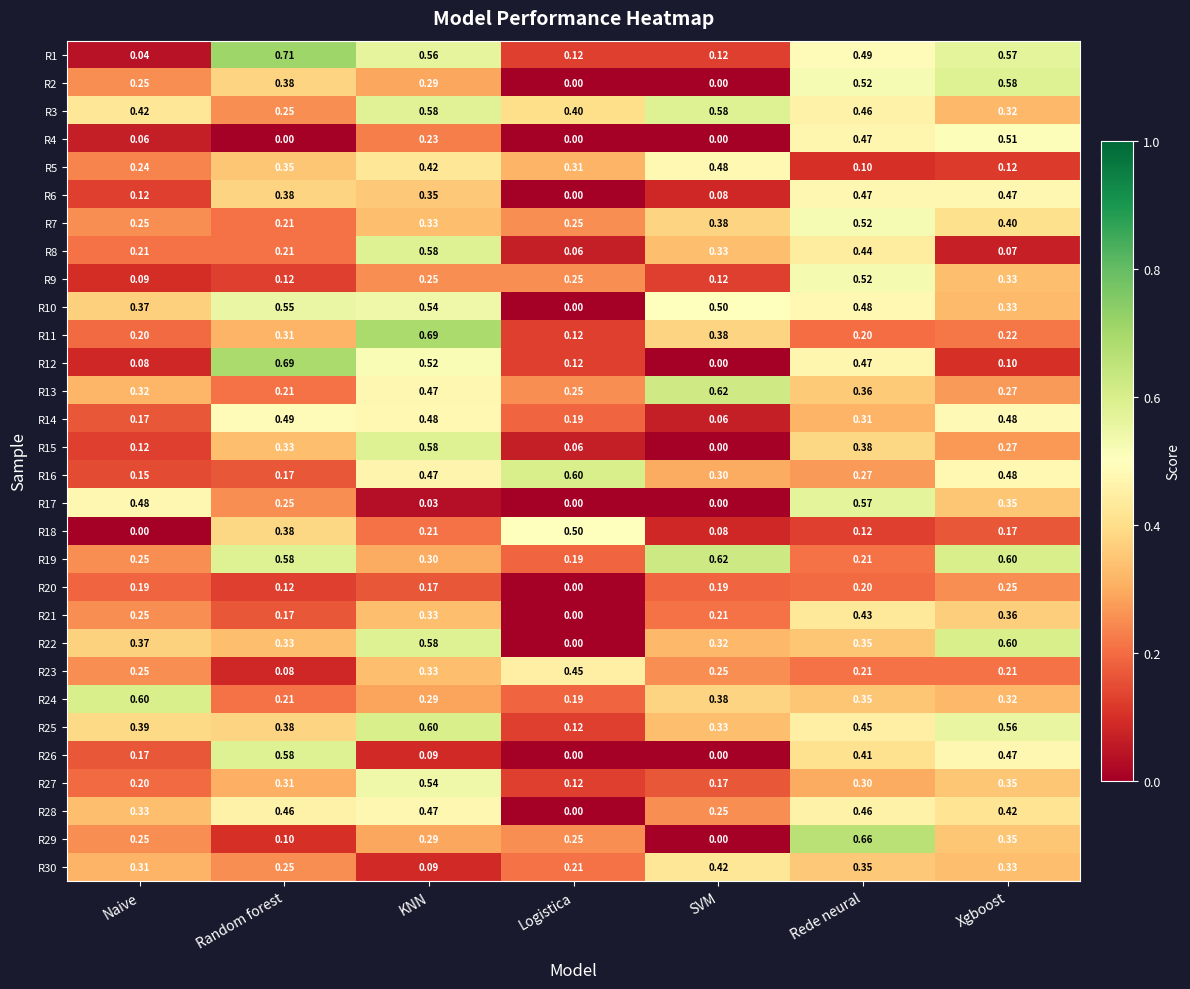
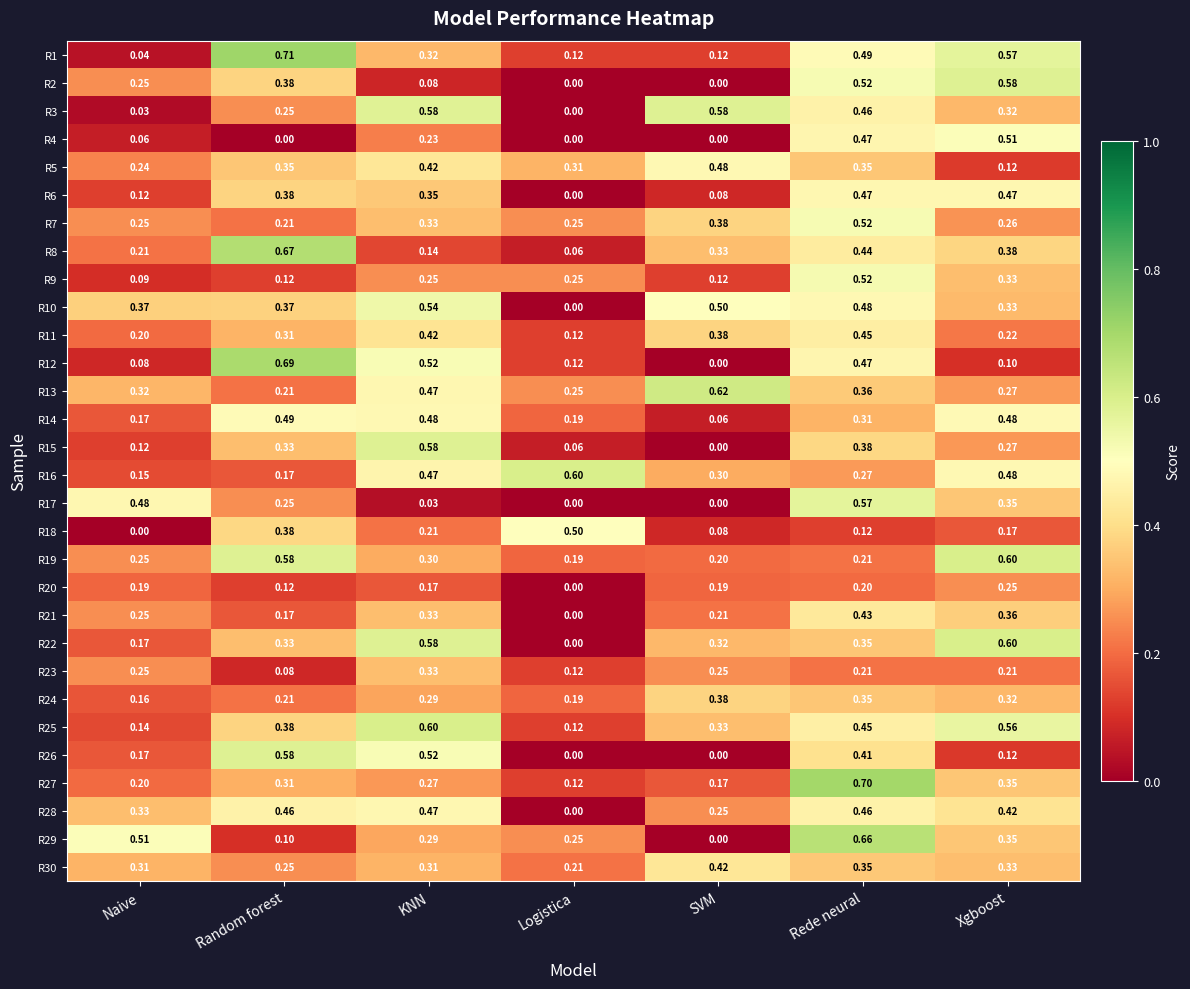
  {
    "R1": {
      "Naive": 0.04,
      "Random forest": 0.71,
-     "KNN": 0.56,
+     "KNN": 0.32,
      "Logistica": 0.12,
      "SVM": 0.12,
      "Rede neural": 0.49,
      "Xgboost": 0.57
    },
    "R2": {
      "Naive": 0.25,
      "Random forest": 0.38,
-     "KNN": 0.29,
+     "KNN": 0.08,
      "Logistica": 0.00,
      "SVM": 0.00,
      "Rede neural": 0.52,
      "Xgboost": 0.58
    },
    "R3": {
-     "Naive": 0.42,
+     "Naive": 0.03,
      "Random forest": 0.25,
      "KNN": 0.58,
-     "Logistica": 0.40,
+     "Logistica": 0.00,
      "SVM": 0.58,
      "Rede neural": 0.46,
      "Xgboost": 0.32
    },
    "R5": {
      "Naive": 0.24,
      "Random forest": 0.35,
      "KNN": 0.42,
      "Logistica": 0.31,
      "SVM": 0.48,
-     "Rede neural": 0.10,
+     "Rede neural": 0.35,
      "Xgboost": 0.12
    },
    "R7": {
      "Naive": 0.25,
      "Random forest": 0.21,
      "KNN": 0.33,
      "Logistica": 0.25,
      "SVM": 0.38,
      "Rede neural": 0.52,
-     "Xgboost": 0.40
+     "Xgboost": 0.26
    },
    "R8": {
      "Naive": 0.21,
-     "Random forest": 0.21,
-     "KNN": 0.58,
+     "Random forest": 0.67,
+     "KNN": 0.14,
      "Logistica": 0.06,
      "SVM": 0.33,
      "Rede neural": 0.44,
-     "Xgboost": 0.07
+     "Xgboost": 0.38
    },
    "R10": {
      "Naive": 0.37,
-     "Random forest": 0.55,
+     "Random forest": 0.37,
      "KNN": 0.54,
      "Logistica": 0.00,
      "SVM": 0.50,
      "Rede neural": 0.48,
      "Xgboost": 0.33
    },
    "R11": {
      "Naive": 0.20,
      "Random forest": 0.31,
-     "KNN": 0.69,
+     "KNN": 0.42,
      "Logistica": 0.12,
      "SVM": 0.38,
-     "Rede neural": 0.20,
+     "Rede neural": 0.45,
      "Xgboost": 0.22
    },
    "R19": {
      "Naive": 0.25,
      "Random forest": 0.58,
      "KNN": 0.30,
      "Logistica": 0.19,
-     "SVM": 0.62,
+     "SVM": 0.20,
      "Rede neural": 0.21,
      "Xgboost": 0.60
    },
    "R22": {
-     "Naive": 0.37,
+     "Naive": 0.17,
      "Random forest": 0.33,
      "KNN": 0.58,
      "Logistica": 0.00,
      "SVM": 0.32,
      "Rede neural": 0.35,
      "Xgboost": 0.60
    },
    "R23": {
      "Naive": 0.25,
      "Random forest": 0.08,
      "KNN": 0.33,
-     "Logistica": 0.45,
+     "Logistica": 0.12,
      "SVM": 0.25,
      "Rede neural": 0.21,
      "Xgboost": 0.21
    },
    "R24": {
-     "Naive": 0.60,
+     "Naive": 0.16,
      "Random forest": 0.21,
      "KNN": 0.29,
      "Logistica": 0.19,
      "SVM": 0.38,
      "Rede neural": 0.35,
      "Xgboost": 0.32
    },
    "R25": {
-     "Naive": 0.39,
+     "Naive": 0.14,
      "Random forest": 0.38,
      "KNN": 0.60,
      "Logistica": 0.12,
      "SVM": 0.33,
      "Rede neural": 0.45,
      "Xgboost": 0.56
    },
    "R26": {
      "Naive": 0.17,
      "Random forest": 0.58,
-     "KNN": 0.09,
+     "KNN": 0.52,
      "Logistica": 0.00,
      "SVM": 0.00,
      "Rede neural": 0.41,
-     "Xgboost": 0.47
+     "Xgboost": 0.12
    },
    "R27": {
      "Naive": 0.20,
      "Random forest": 0.31,
-     "KNN": 0.54,
+     "KNN": 0.27,
      "Logistica": 0.12,
      "SVM": 0.17,
-     "Rede neural": 0.30,
+     "Rede neural": 0.70,
      "Xgboost": 0.35
    },
    "R29": {
-     "Naive": 0.25,
+     "Naive": 0.51,
      "Random forest": 0.10,
      "KNN": 0.29,
      "Logistica": 0.25,
      "SVM": 0.00,
      "Rede neural": 0.66,
      "Xgboost": 0.35
    },
    "R30": {
      "Naive": 0.31,
      "Random forest": 0.25,
-     "KNN": 0.09,
+     "KNN": 0.31,
      "Logistica": 0.21,
      "SVM": 0.42,
      "Rede neural": 0.35,
      "Xgboost": 0.33
    }
  }
